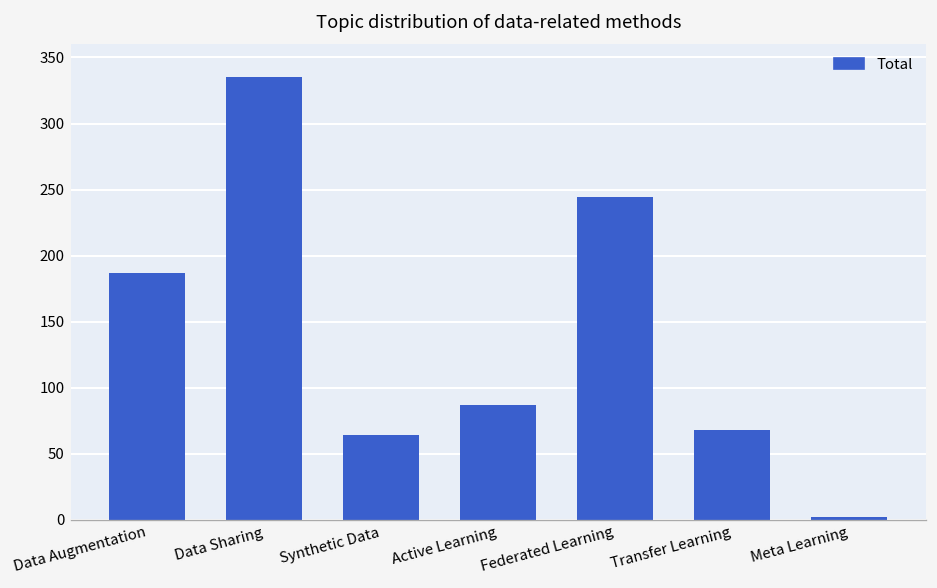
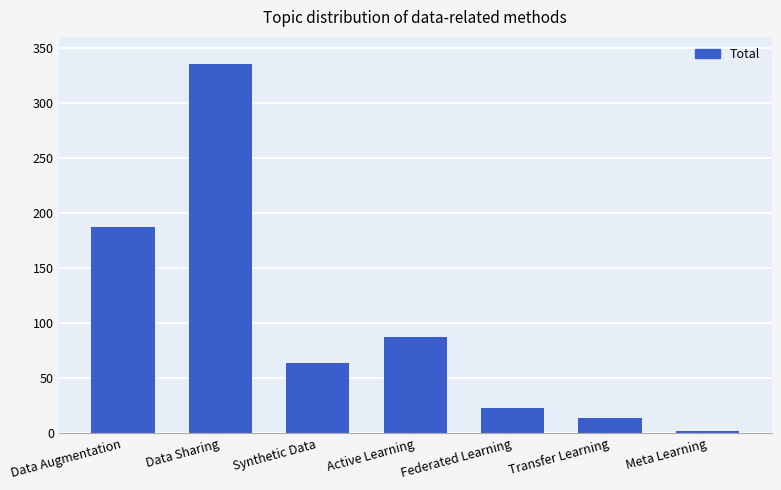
  {
    "Data Augmentation": 187,
    "Data Sharing": 335,
    "Synthetic Data": 64,
    "Active Learning": 87,
-   "Federated Learning": 244,
-   "Transfer Learning": 68
+   "Federated Learning": 23,
+   "Transfer Learning": 14
  }
